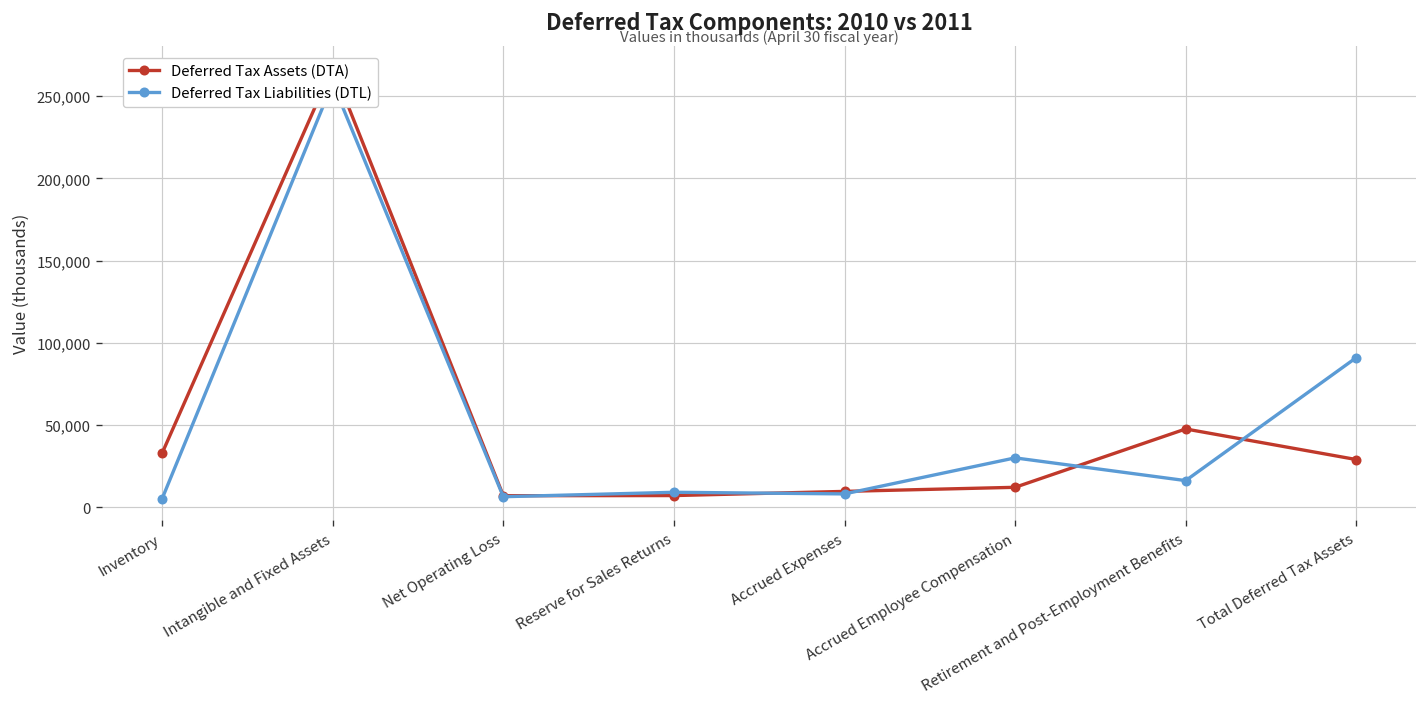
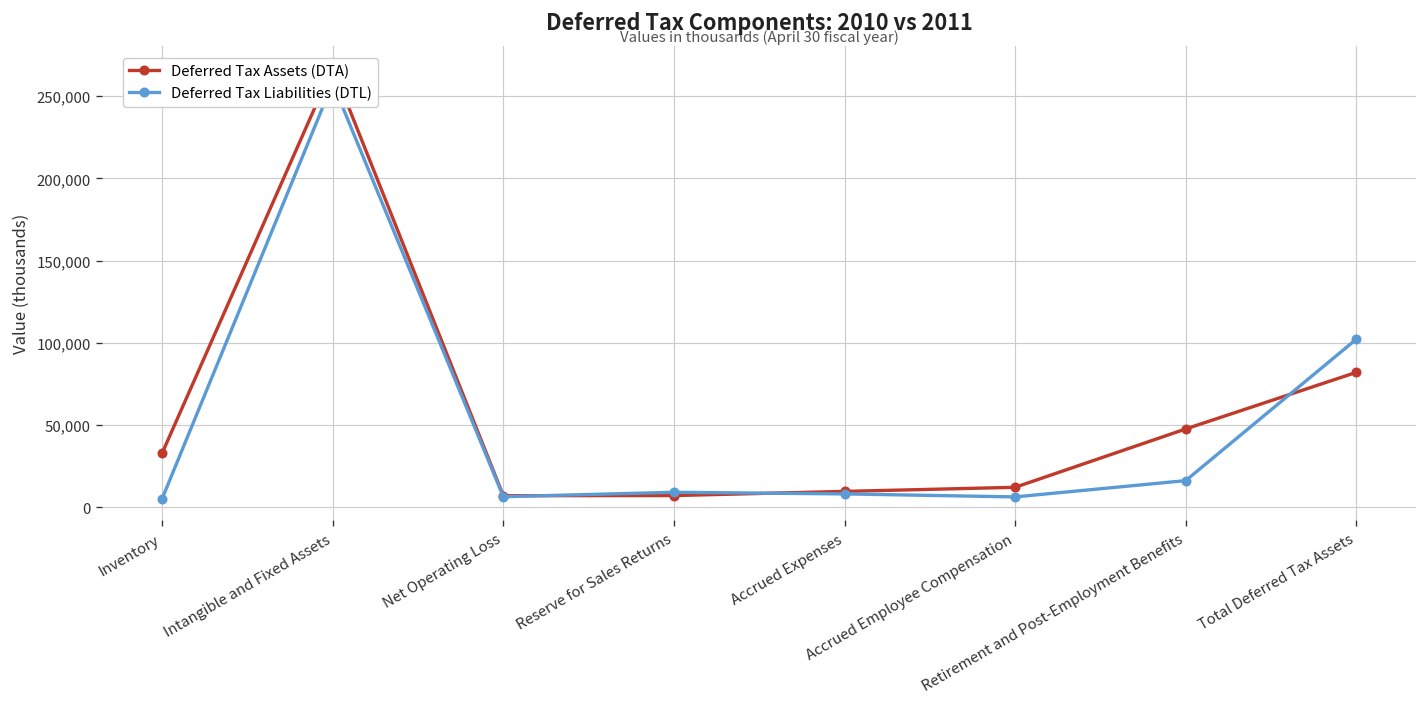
  {
    "Deferred Tax Assets (DTA)": {
      "Inventory": "33,000",
      "Reserve for Sales Returns": "7,000",
      "Accrued Employee Compensation": "12,000",
      "Retirement and Post-Employment Benefits": "48,000",
-     "Total Deferred Tax Assets": "29,000"
+     "Total Deferred Tax Assets": "82,000"
    },
    "Deferred Tax Liabilities (DTL)": {
      "Inventory": "5,000",
      "Reserve for Sales Returns": "9,000",
-     "Accrued Employee Compensation": "30,000",
+     "Accrued Employee Compensation": "6,000",
      "Retirement and Post-Employment Benefits": "16,000",
-     "Total Deferred Tax Assets": "91,000"
+     "Total Deferred Tax Assets": "102,000"
    }
  }
